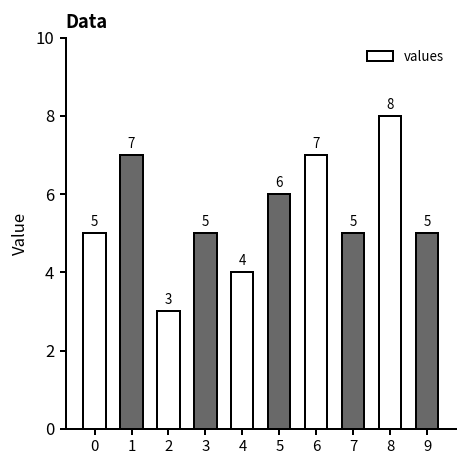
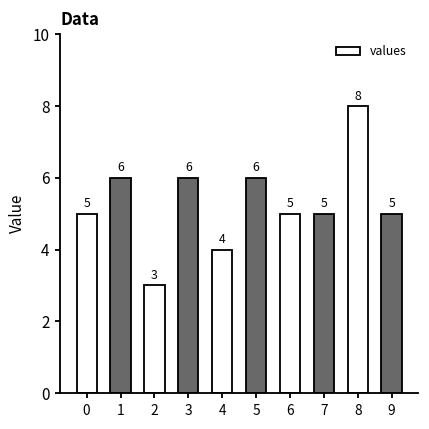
  {
    "0": 5,
-   "1": 7,
+   "1": 6,
    "2": 3,
-   "3": 5,
+   "3": 6,
    "4": 4,
    "5": 6,
-   "6": 7,
+   "6": 5,
    "7": 5,
    "8": 8,
    "9": 5
  }
